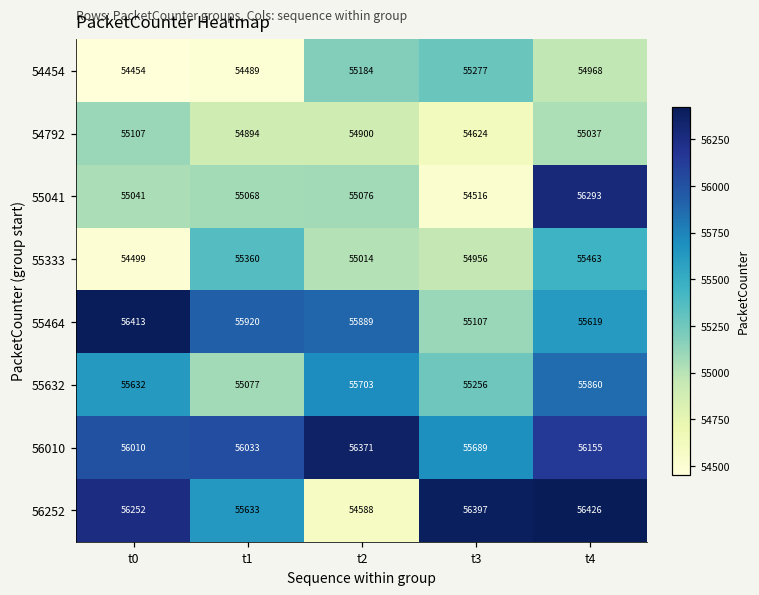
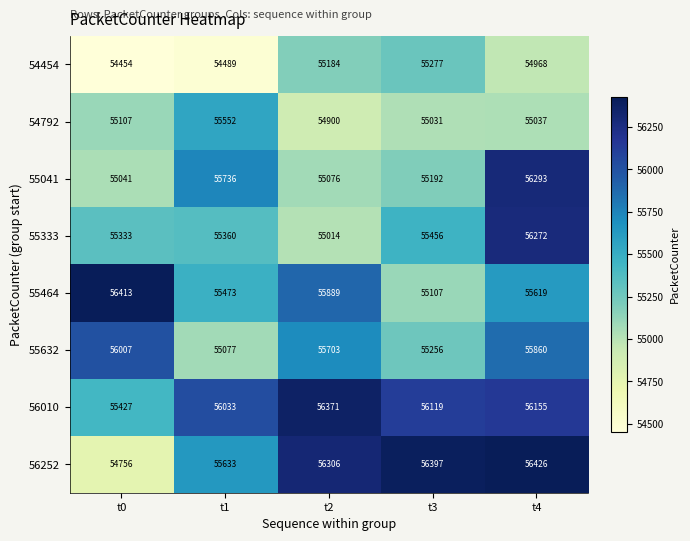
  {
    "54454": {
      "t0": 54454,
      "t1": 54489,
      "t2": 55184,
      "t3": 55277,
      "t4": 54968
    },
    "54792": {
      "t0": 55107,
-     "t1": 54894,
+     "t1": 55552,
      "t2": 54900,
-     "t3": 54624,
+     "t3": 55031,
      "t4": 55037
    },
    "55041": {
      "t0": 55041,
-     "t1": 55068,
+     "t1": 55736,
      "t2": 55076,
-     "t3": 54516,
+     "t3": 55192,
      "t4": 56293
    },
    "55333": {
-     "t0": 54499,
+     "t0": 55333,
      "t1": 55360,
      "t2": 55014,
-     "t3": 54956,
-     "t4": 55463
+     "t3": 55456,
+     "t4": 56272
    },
    "55464": {
      "t0": 56413,
-     "t1": 55920,
+     "t1": 55473,
      "t2": 55889,
      "t3": 55107,
      "t4": 55619
    },
    "55632": {
-     "t0": 55632,
+     "t0": 56007,
      "t1": 55077,
      "t2": 55703,
      "t3": 55256,
      "t4": 55860
    },
    "56010": {
-     "t0": 56010,
+     "t0": 55427,
      "t1": 56033,
      "t2": 56371,
-     "t3": 55689,
+     "t3": 56119,
      "t4": 56155
    },
    "56252": {
-     "t0": 56252,
+     "t0": 54756,
      "t1": 55633,
-     "t2": 54588,
+     "t2": 56306,
      "t3": 56397,
      "t4": 56426
    }
  }
